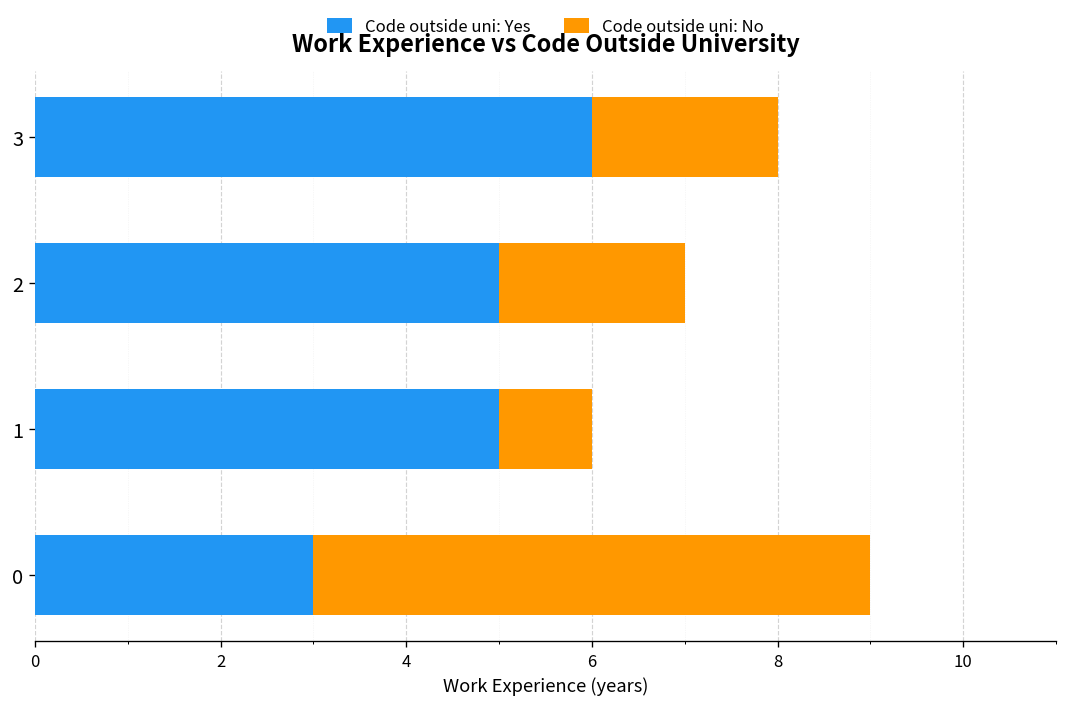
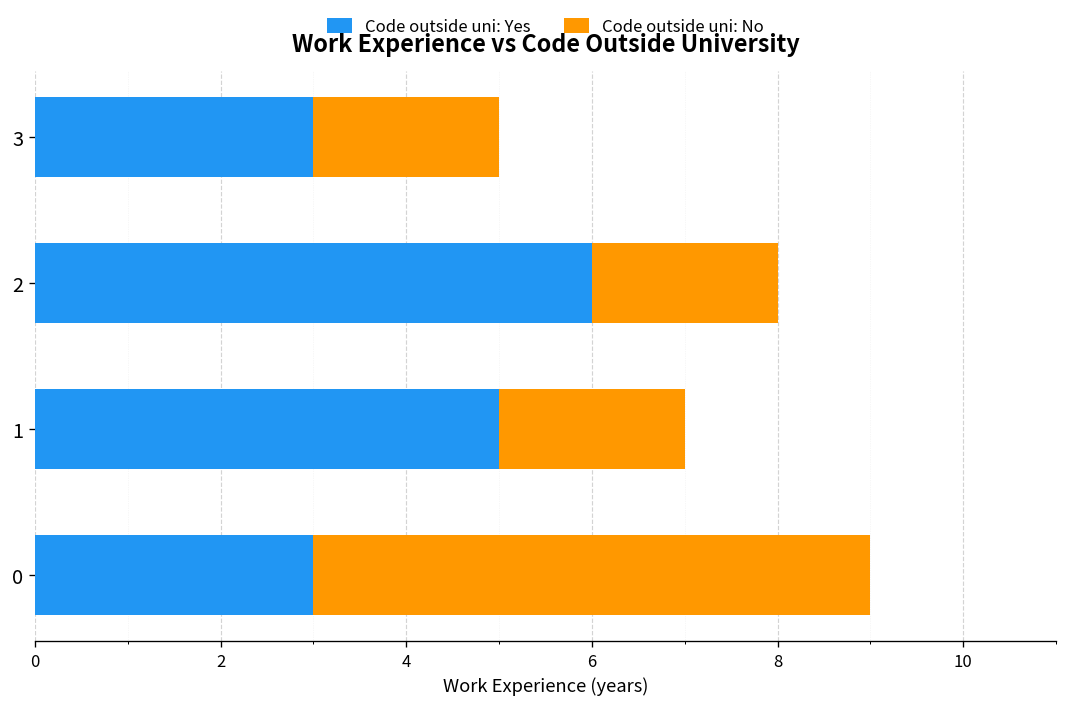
  {
    "Code outside uni: Yes": {
-     "3": 6,
-     "2": 5,
+     "3": 3,
+     "2": 6,
      "1": 5,
      "0": 3
    },
    "Code outside uni: No": {
      "3": 2,
      "2": 2,
-     "1": 1,
+     "1": 2,
      "0": 6
    }
  }
